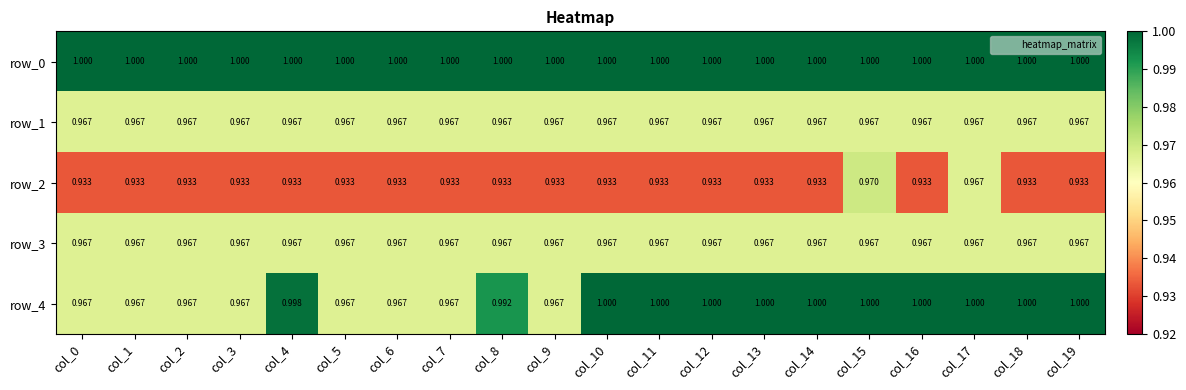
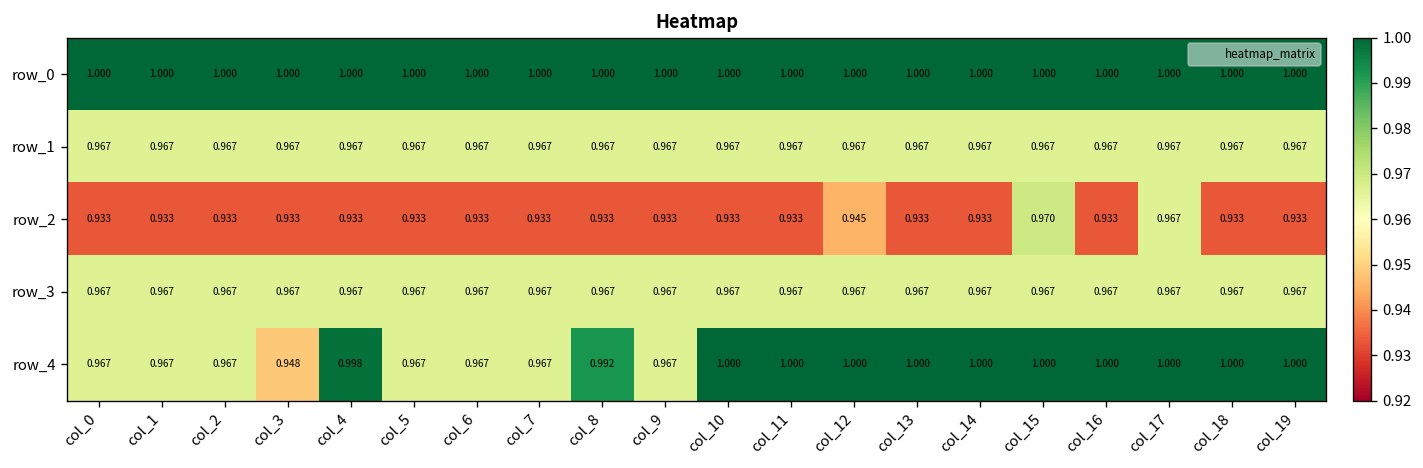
  {
    "row_0": {
      "col_0": 1.000,
      "col_1": 1.000,
      "col_2": 1.000,
      "col_3": 1.000,
      "col_4": 1.000,
      "col_5": 1.000,
      "col_6": 1.000,
      "col_7": 1.000,
      "col_8": 1.000,
      "col_9": 1.000,
      "col_10": 1.000,
      "col_11": 1.000,
      "col_12": 1.000,
      "col_13": 1.000,
      "col_14": 1.000,
      "col_15": 1.000,
      "col_16": 1.000,
      "col_17": 1.000,
      "col_18": 1.000,
      "col_19": 1.000
    },
    "row_1": {
      "col_0": 0.967,
      "col_1": 0.967,
      "col_2": 0.967,
      "col_3": 0.967,
      "col_4": 0.967,
      "col_5": 0.967,
      "col_6": 0.967,
      "col_7": 0.967,
      "col_8": 0.967,
      "col_9": 0.967,
      "col_10": 0.967,
      "col_11": 0.967,
      "col_12": 0.967,
      "col_13": 0.967,
      "col_14": 0.967,
      "col_15": 0.967,
      "col_16": 0.967,
      "col_17": 0.967,
      "col_18": 0.967,
      "col_19": 0.967
    },
    "row_2": {
      "col_0": 0.933,
      "col_1": 0.933,
      "col_2": 0.933,
      "col_3": 0.933,
      "col_4": 0.933,
      "col_5": 0.933,
      "col_6": 0.933,
      "col_7": 0.933,
      "col_8": 0.933,
      "col_9": 0.933,
      "col_10": 0.933,
      "col_11": 0.933,
-     "col_12": 0.933,
+     "col_12": 0.945,
      "col_13": 0.933,
      "col_14": 0.933,
      "col_15": 0.970,
      "col_16": 0.933,
      "col_17": 0.967,
      "col_18": 0.933,
      "col_19": 0.933
    },
    "row_3": {
      "col_0": 0.967,
      "col_1": 0.967,
      "col_2": 0.967,
      "col_3": 0.967,
      "col_4": 0.967,
      "col_5": 0.967,
      "col_6": 0.967,
      "col_7": 0.967,
      "col_8": 0.967,
      "col_9": 0.967,
      "col_10": 0.967,
      "col_11": 0.967,
      "col_12": 0.967,
      "col_13": 0.967,
      "col_14": 0.967,
      "col_15": 0.967,
      "col_16": 0.967,
      "col_17": 0.967,
      "col_18": 0.967,
      "col_19": 0.967
    },
    "row_4": {
      "col_0": 0.967,
      "col_1": 0.967,
      "col_2": 0.967,
-     "col_3": 0.967,
+     "col_3": 0.948,
      "col_4": 0.998,
      "col_5": 0.967,
      "col_6": 0.967,
      "col_7": 0.967,
      "col_8": 0.992,
      "col_9": 0.967,
      "col_10": 1.000,
      "col_11": 1.000,
      "col_12": 1.000,
      "col_13": 1.000,
      "col_14": 1.000,
      "col_15": 1.000,
      "col_16": 1.000,
      "col_17": 1.000,
      "col_18": 1.000,
      "col_19": 1.000
    }
  }
